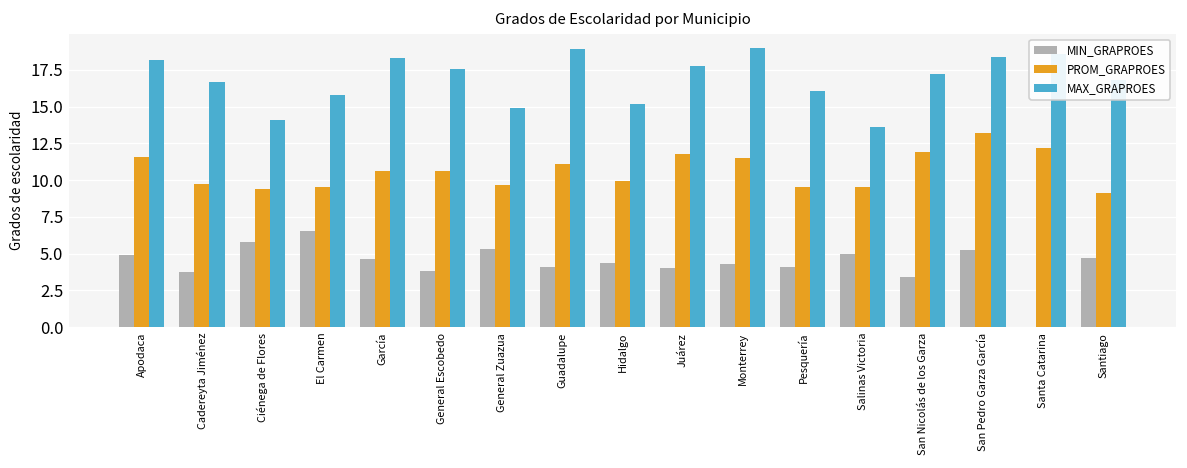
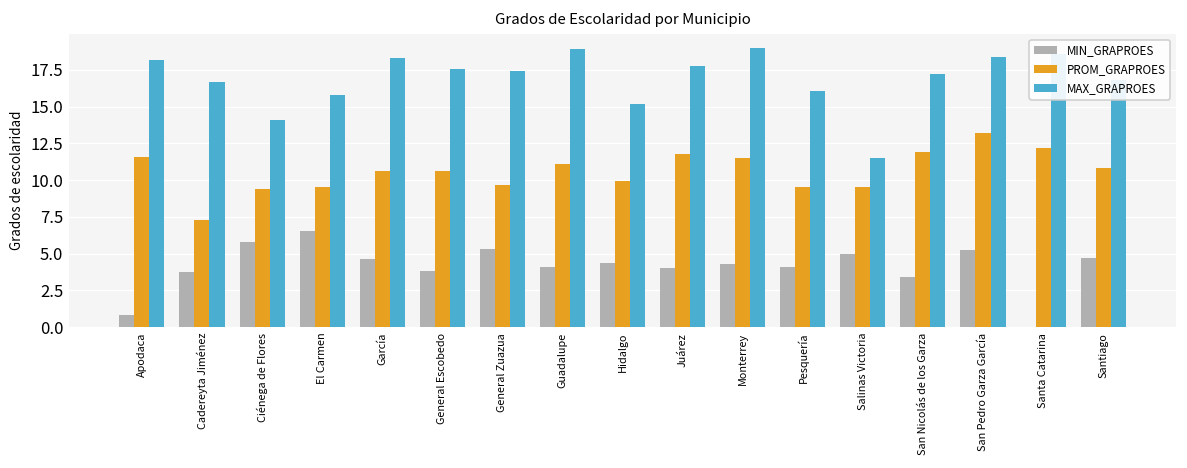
  {
    "MIN_GRAPROES": {
-     "Apodaca": 4.9,
+     "Apodaca": 0.8,
      "Cadereyta Jiménez": 3.8,
      "Ciénega de Flores": 5.8,
      "El Carmen": 6.6,
      "García": 4.6,
      "General Escobedo": 3.8,
      "General Zuazua": 5.3,
      "Guadalupe": 4.1,
      "Hidalgo": 4.3,
      "Juárez": 4.0,
      "Monterrey": 4.3,
      "Pesquería": 4.1,
      "Salinas Victoria": 5.0,
      "San Nicolás de los Garza": 3.4,
      "San Pedro Garza García": 5.2,
      "Santa Catarina": 0.0,
      "Santiago": 4.7
    },
    "PROM_GRAPROES": {
      "Apodaca": 11.6,
-     "Cadereyta Jiménez": 9.8,
+     "Cadereyta Jiménez": 7.3,
      "Ciénega de Flores": 9.4,
      "El Carmen": 9.5,
      "García": 10.6,
      "General Escobedo": 10.6,
      "General Zuazua": 9.7,
      "Guadalupe": 11.1,
      "Hidalgo": 9.9,
      "Juárez": 11.8,
      "Monterrey": 11.5,
      "Pesquería": 9.6,
      "Salinas Victoria": 9.5,
      "San Nicolás de los Garza": 11.9,
      "San Pedro Garza García": 13.2,
      "Santa Catarina": 12.2,
-     "Santiago": 9.1
+     "Santiago": 10.8
    },
    "MAX_GRAPROES": {
      "Apodaca": 18.2,
      "Cadereyta Jiménez": 16.7,
      "Ciénega de Flores": 14.1,
      "El Carmen": 15.8,
      "García": 18.3,
      "General Escobedo": 17.6,
-     "General Zuazua": 14.9,
+     "General Zuazua": 17.4,
      "Guadalupe": 18.9,
      "Hidalgo": 15.2,
      "Juárez": 17.8,
      "Monterrey": 19.0,
      "Pesquería": 16.1,
-     "Salinas Victoria": 13.6,
+     "Salinas Victoria": 11.5,
      "San Nicolás de los Garza": 17.2,
      "San Pedro Garza García": 18.4
    }
  }
